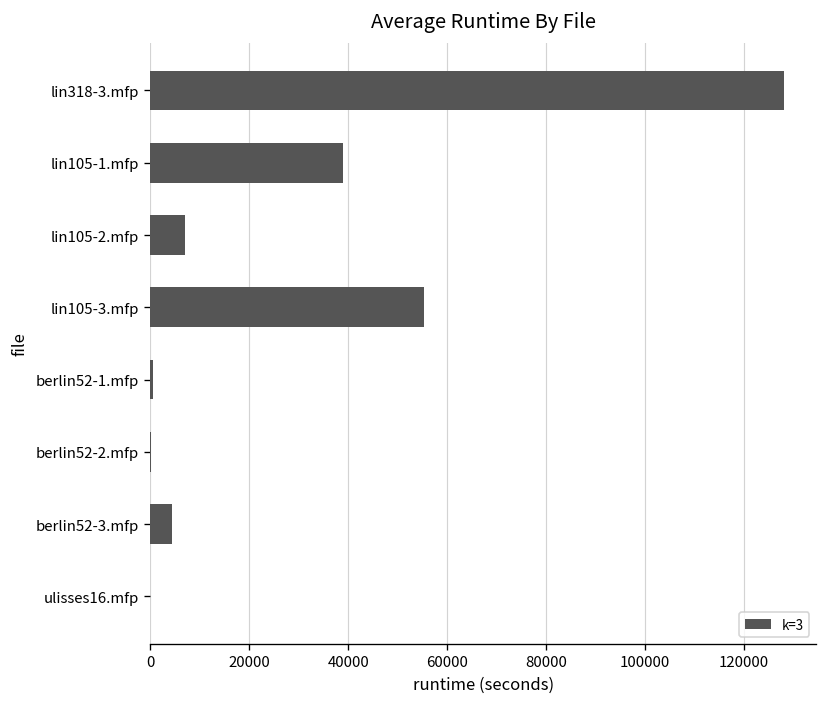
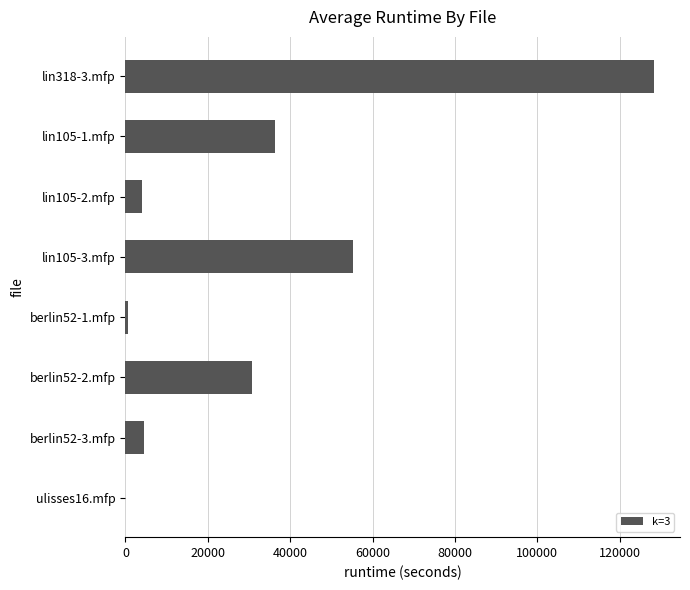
  {
    "lin318-3.mfp": 128000,
-   "lin105-1.mfp": 39000,
-   "lin105-2.mfp": 7000,
+   "lin105-1.mfp": 36000,
+   "lin105-2.mfp": 4000,
    "lin105-3.mfp": 55000,
-   "berlin52-2.mfp": 0,
+   "berlin52-2.mfp": 31000,
    "berlin52-3.mfp": 4000
  }
